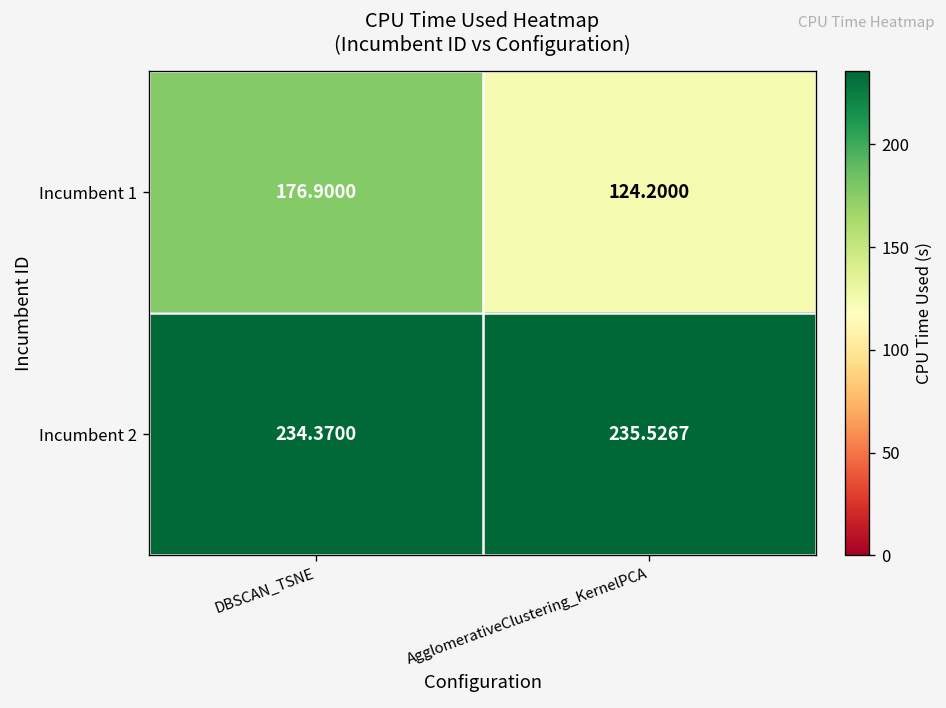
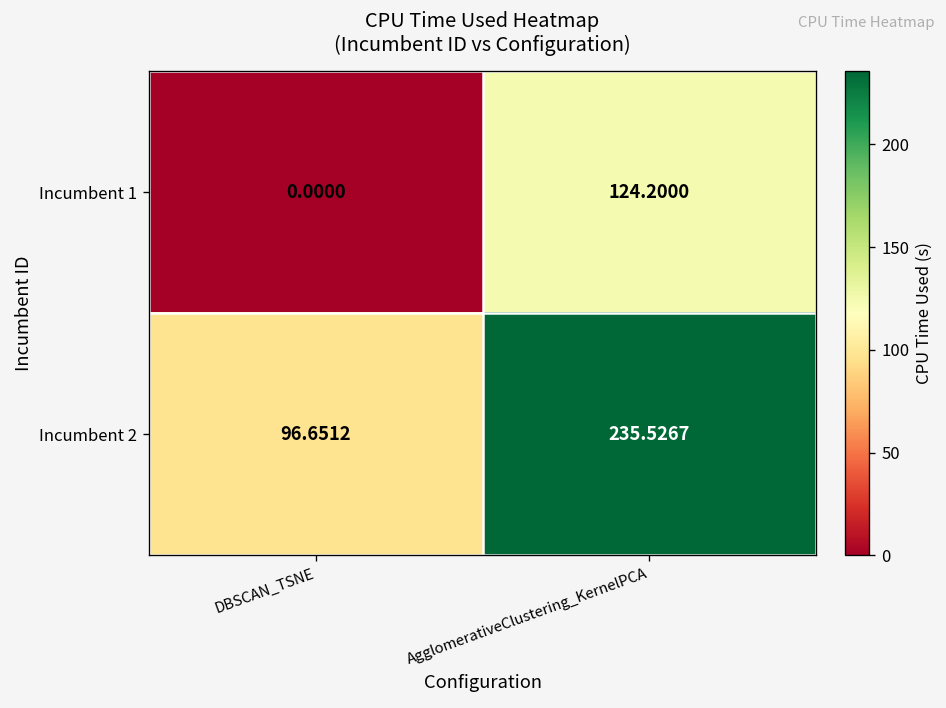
  {
    "Incumbent 1": {
-     "DBSCAN_TSNE": 176.9000,
+     "DBSCAN_TSNE": 0.0000,
      "AgglomerativeClustering_KernelPCA": 124.2000
    },
    "Incumbent 2": {
-     "DBSCAN_TSNE": 234.3700,
+     "DBSCAN_TSNE": 96.6512,
      "AgglomerativeClustering_KernelPCA": 235.5267
    }
  }
